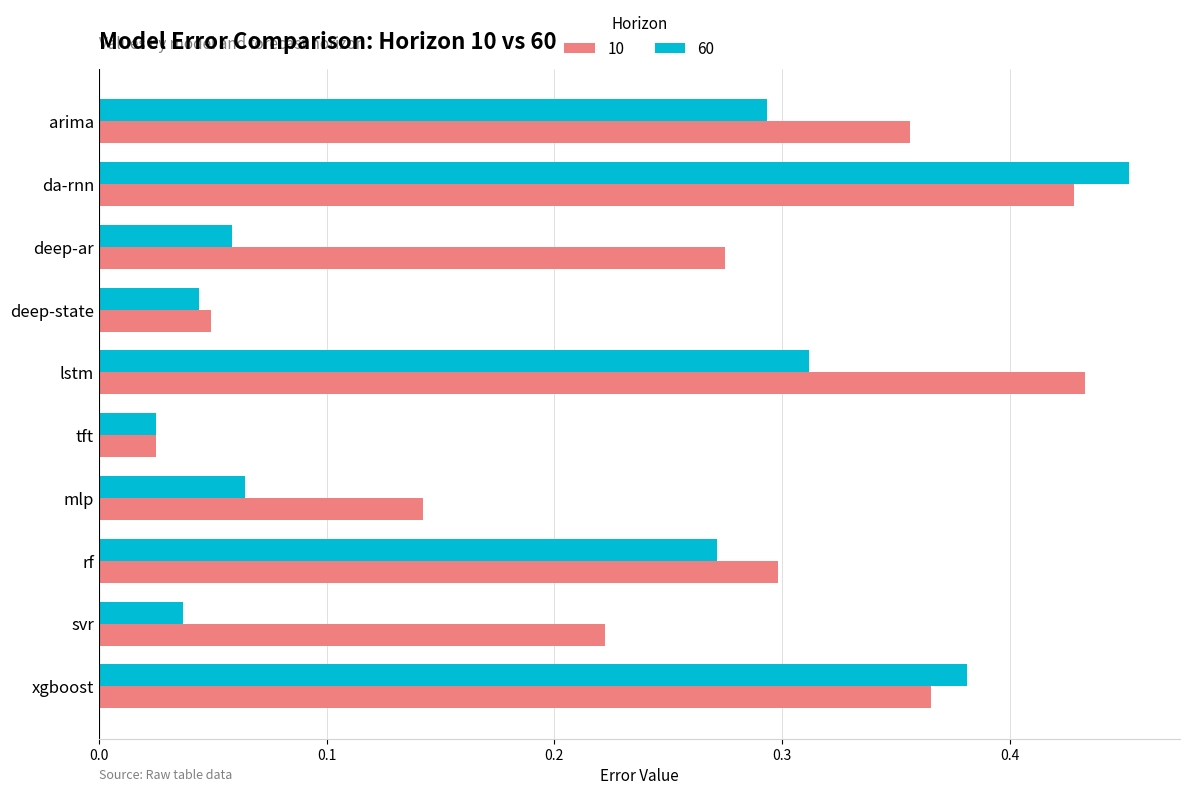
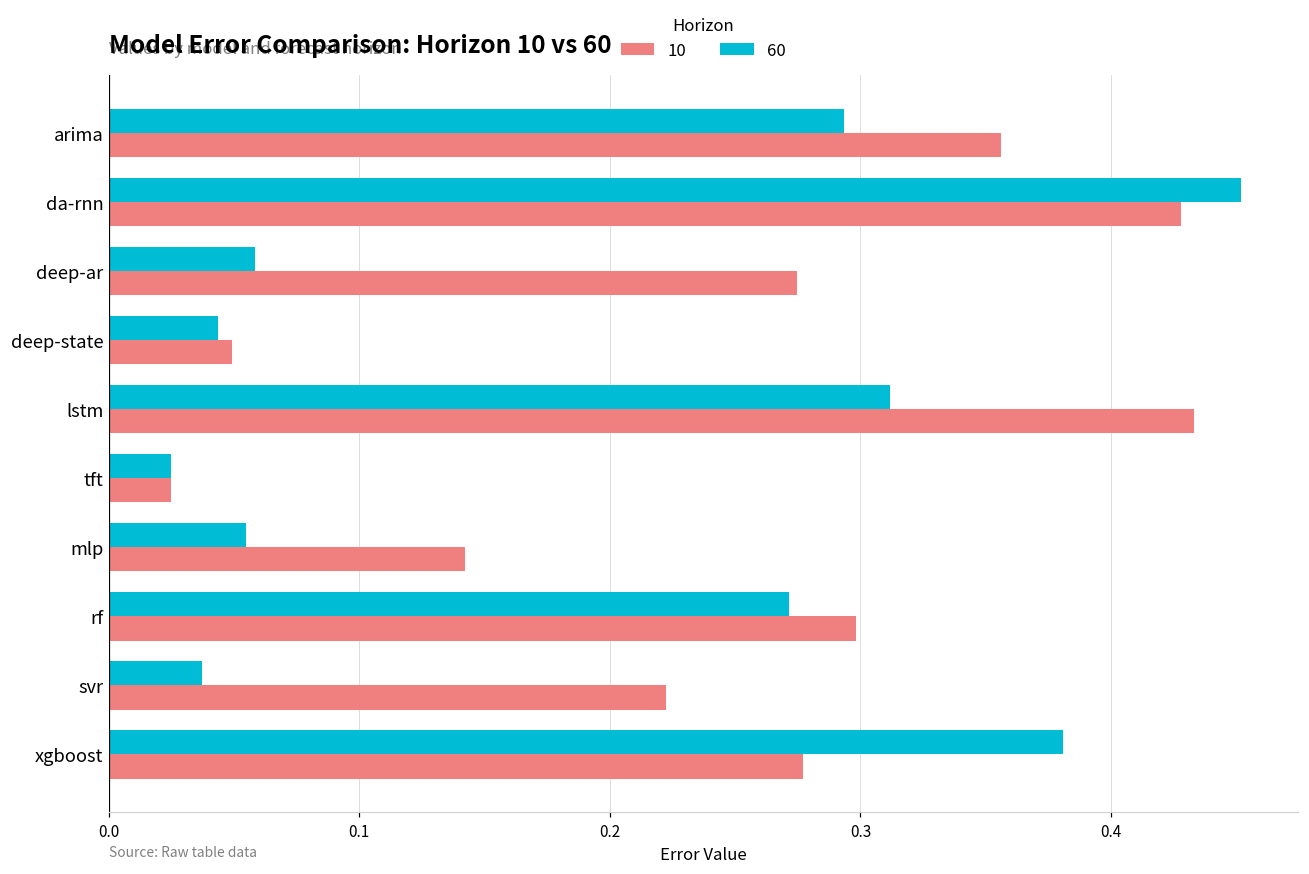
  {
    "10": {
      "arima": 0.356,
      "da-rnn": 0.428,
      "deep-ar": 0.275,
      "deep-state": 0.049,
      "lstm": 0.433,
      "tft": 0.025,
      "mlp": 0.142,
      "rf": 0.298,
      "svr": 0.222,
-     "xgboost": 0.365
+     "xgboost": 0.277
    },
    "60": {
      "arima": 0.294,
      "da-rnn": 0.452,
      "deep-ar": 0.058,
      "deep-state": 0.044,
      "lstm": 0.312,
      "tft": 0.025,
-     "mlp": 0.064,
+     "mlp": 0.055,
      "rf": 0.271,
      "svr": 0.037,
      "xgboost": 0.381
    }
  }
